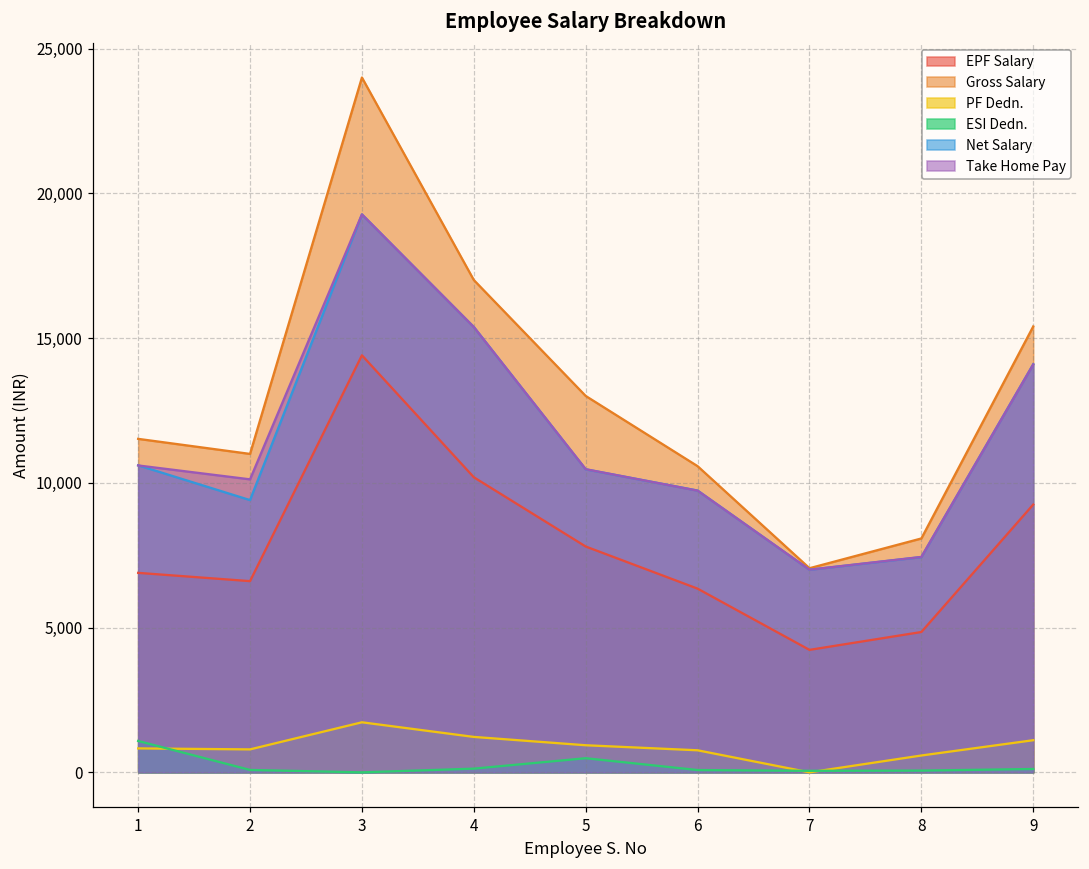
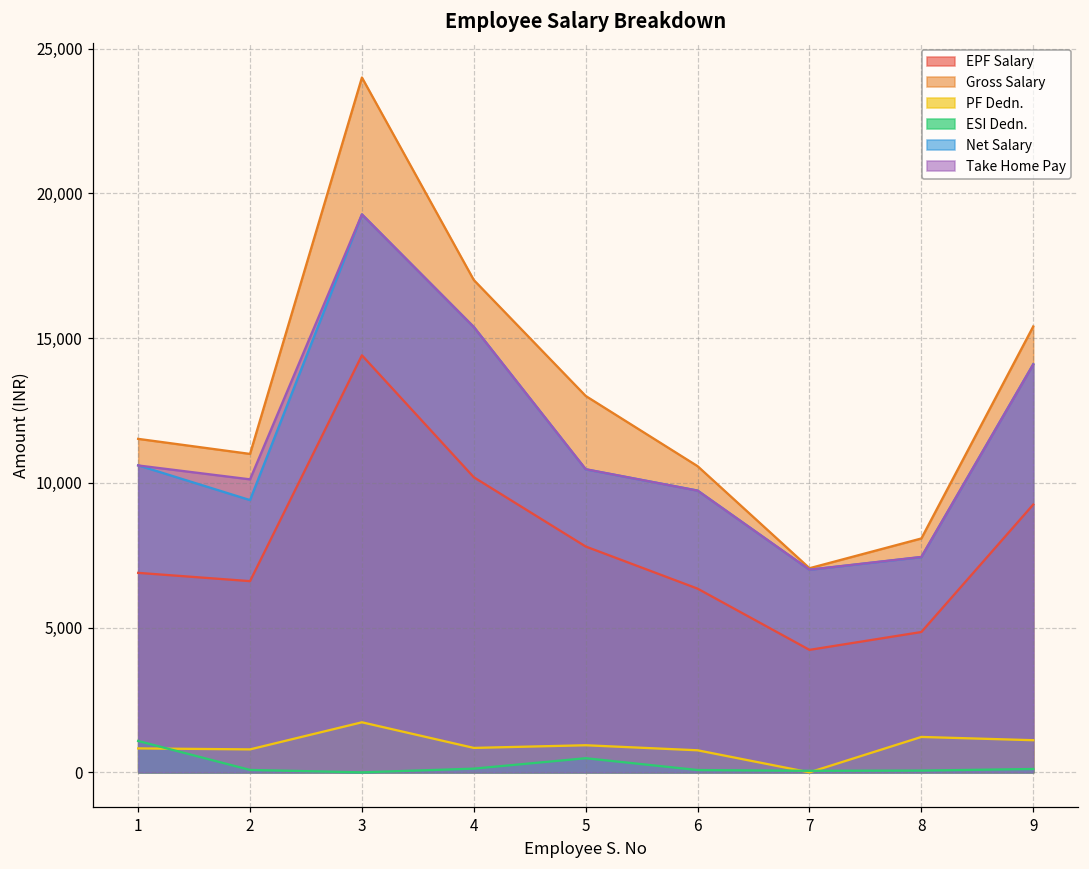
  {
    "PF Dedn.": {
      "1": "800",
      "2": "800",
      "3": "1,700",
-     "4": "1,200",
+     "4": "800",
      "5": "900",
      "6": "800",
-     "8": "600",
+     "8": "1,200",
      "9": "1,100"
    },
    "ESI Dedn.": {
      "1": "1,100",
      "2": "100",
      "3": "0",
      "4": "100",
      "5": "500",
      "6": "100",
      "8": "100",
      "9": "100"
    },
    "Net Salary": {
      "2": "9,400"
    },
    "Take Home Pay": {
      "2": "10,100"
    }
  }
